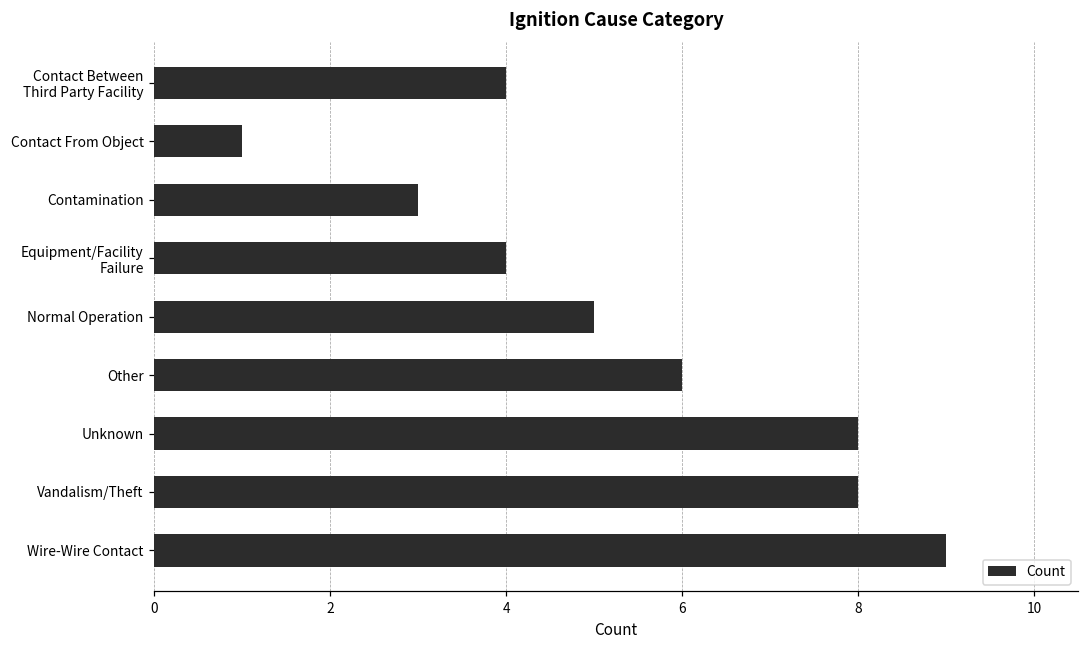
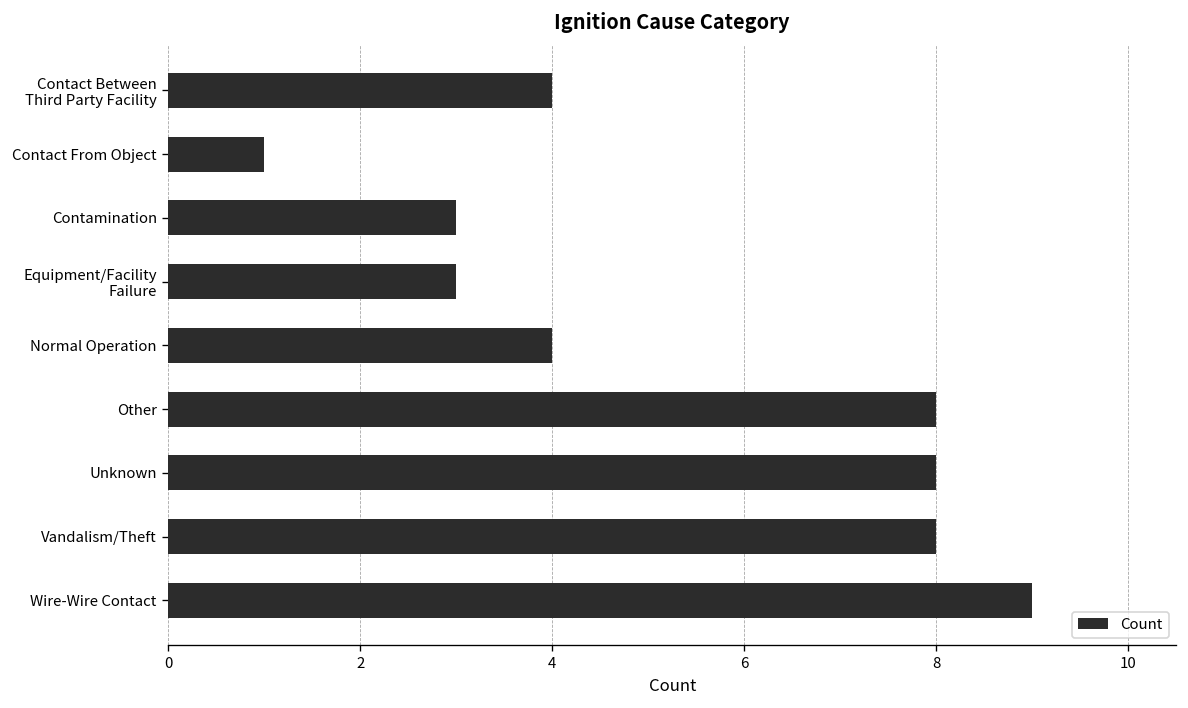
  {
    "Contact Between Third Party Facility": 4,
    "Contact From Object": 1,
    "Contamination": 3,
-   "Equipment/Facility Failure": 4,
-   "Normal Operation": 5,
-   "Other": 6,
+   "Equipment/Facility Failure": 3,
+   "Normal Operation": 4,
+   "Other": 8,
    "Unknown": 8,
    "Vandalism/Theft": 8,
    "Wire-Wire Contact": 9
  }
